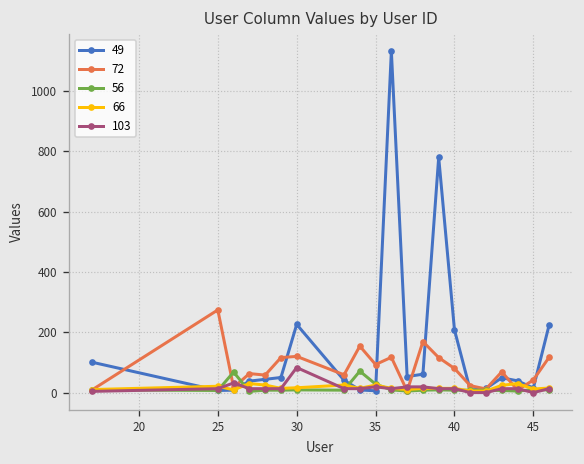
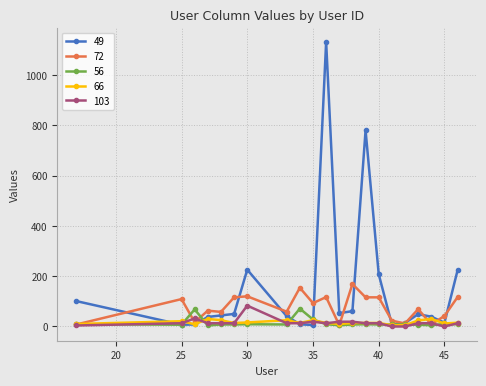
  {
    "49": {
      "30": 230,
      "35": 10,
      "40": 210
    },
    "72": {
-     "25": 270,
+     "25": 110,
      "30": 120,
      "35": 90,
-     "40": 80,
+     "40": 120,
      "45": 40
    },
    "103": {
      "30": 80,
      "45": 0
    }
  }
